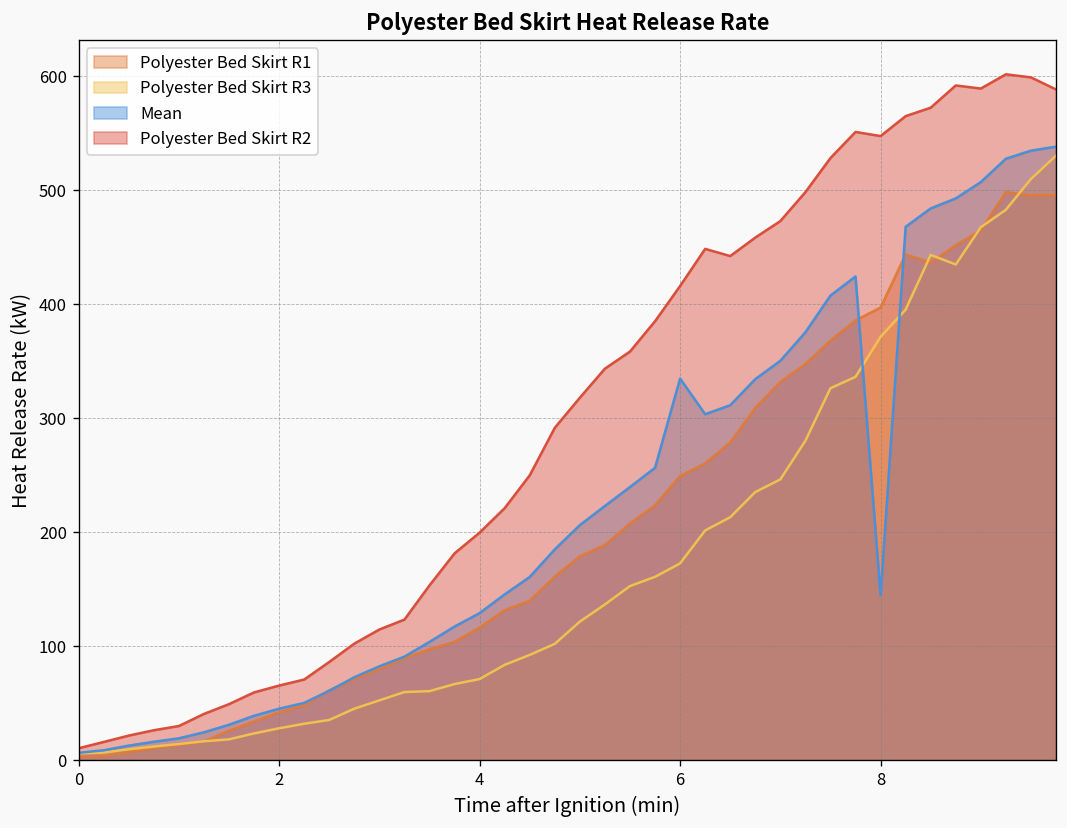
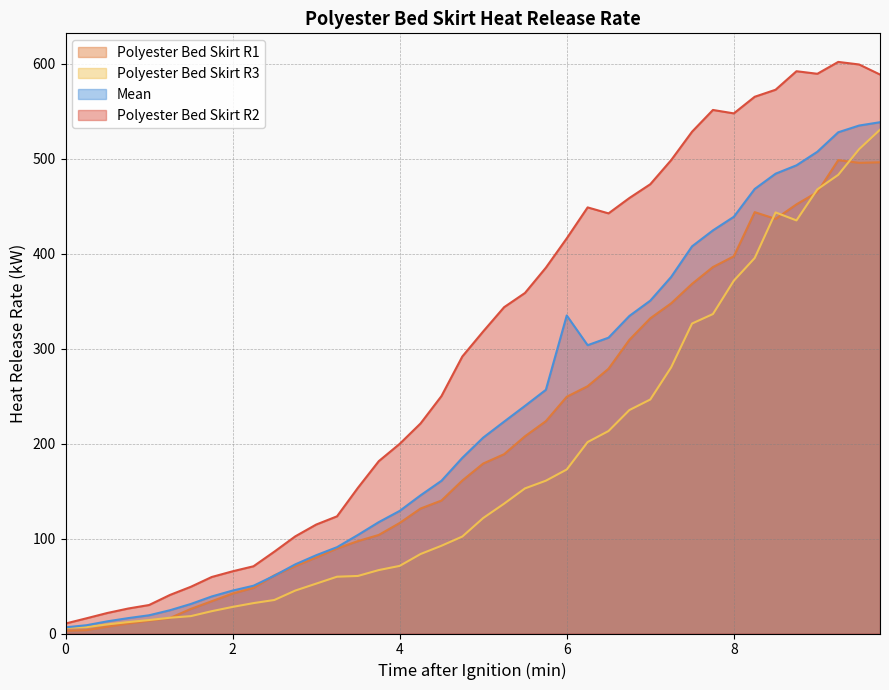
  {
    "Mean": {
      "2": 50,
      "4": 130,
      "6": 330,
-     "8": 140
+     "8": 440
    }
  }
